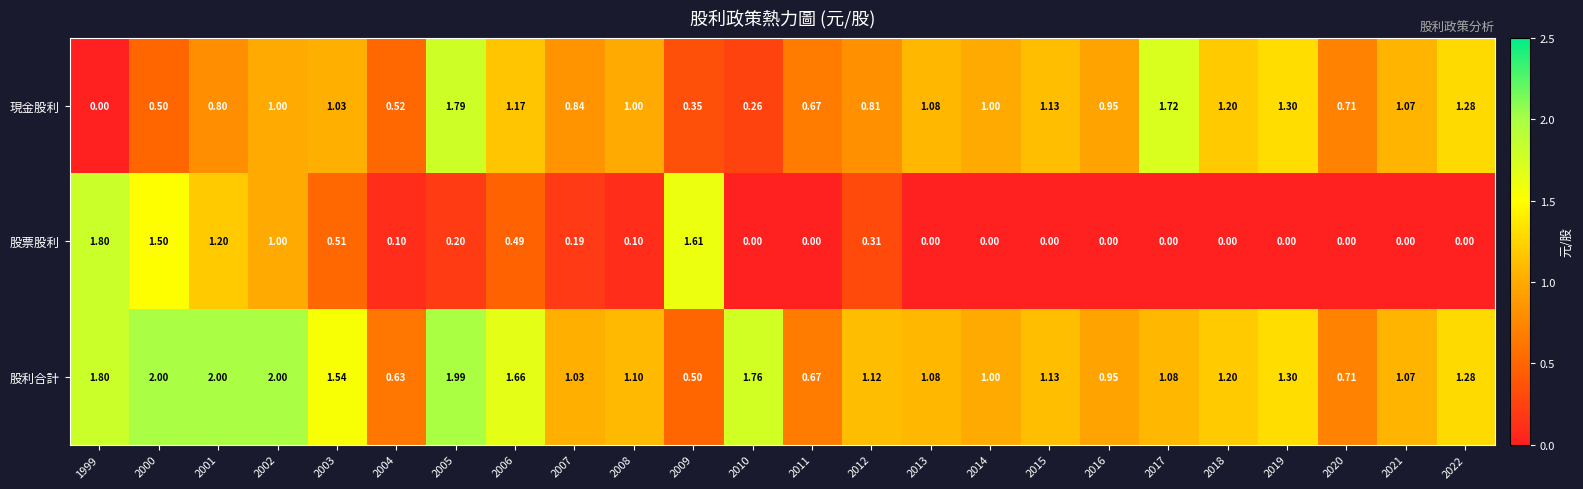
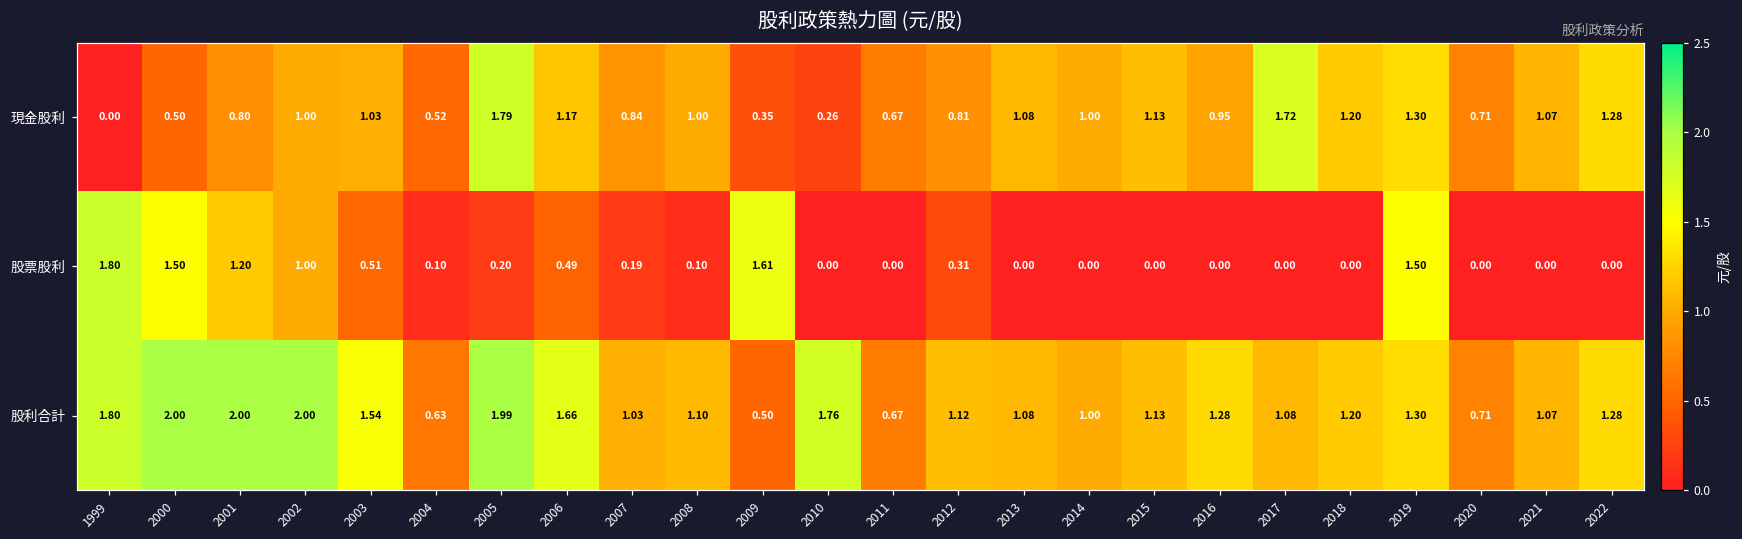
  {
    "現金股利": {
      "1999": 0.00,
      "2000": 0.50,
      "2001": 0.80,
      "2002": 1.00,
      "2003": 1.03,
      "2004": 0.52,
      "2005": 1.79,
      "2006": 1.17,
      "2007": 0.84,
      "2008": 1.00,
      "2009": 0.35,
      "2010": 0.26,
      "2011": 0.67,
      "2012": 0.81,
      "2013": 1.08,
      "2014": 1.00,
      "2015": 1.13,
      "2016": 0.95,
      "2017": 1.72,
      "2018": 1.20,
      "2019": 1.30,
      "2020": 0.71,
      "2021": 1.07,
      "2022": 1.28
    },
    "股票股利": {
      "1999": 1.80,
      "2000": 1.50,
      "2001": 1.20,
      "2002": 1.00,
      "2003": 0.51,
      "2004": 0.10,
      "2005": 0.20,
      "2006": 0.49,
      "2007": 0.19,
      "2008": 0.10,
      "2009": 1.61,
      "2010": 0.00,
      "2011": 0.00,
      "2012": 0.31,
      "2013": 0.00,
      "2014": 0.00,
      "2015": 0.00,
      "2016": 0.00,
      "2017": 0.00,
      "2018": 0.00,
-     "2019": 0.00,
+     "2019": 1.50,
      "2020": 0.00,
      "2021": 0.00,
      "2022": 0.00
    },
    "股利合計": {
      "1999": 1.80,
      "2000": 2.00,
      "2001": 2.00,
      "2002": 2.00,
      "2003": 1.54,
      "2004": 0.63,
      "2005": 1.99,
      "2006": 1.66,
      "2007": 1.03,
      "2008": 1.10,
      "2009": 0.50,
      "2010": 1.76,
      "2011": 0.67,
      "2012": 1.12,
      "2013": 1.08,
      "2014": 1.00,
      "2015": 1.13,
-     "2016": 0.95,
+     "2016": 1.28,
      "2017": 1.08,
      "2018": 1.20,
      "2019": 1.30,
      "2020": 0.71,
      "2021": 1.07,
      "2022": 1.28
    }
  }
